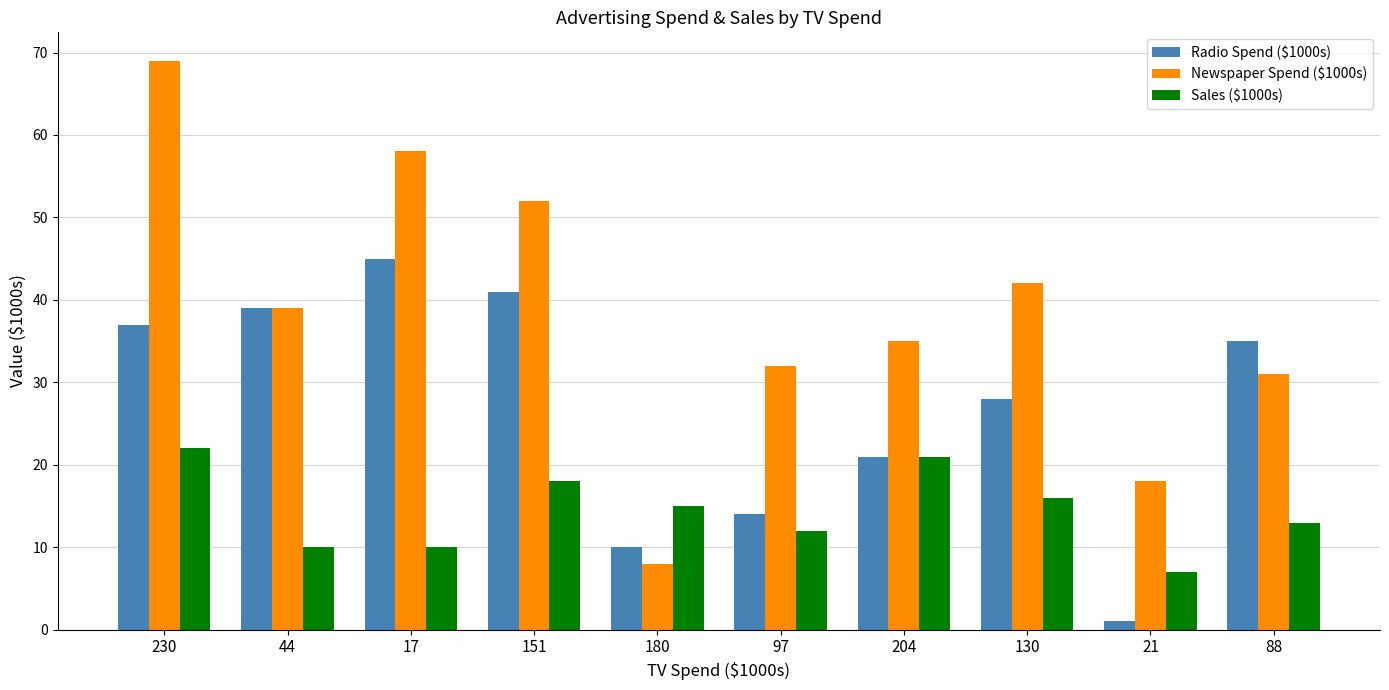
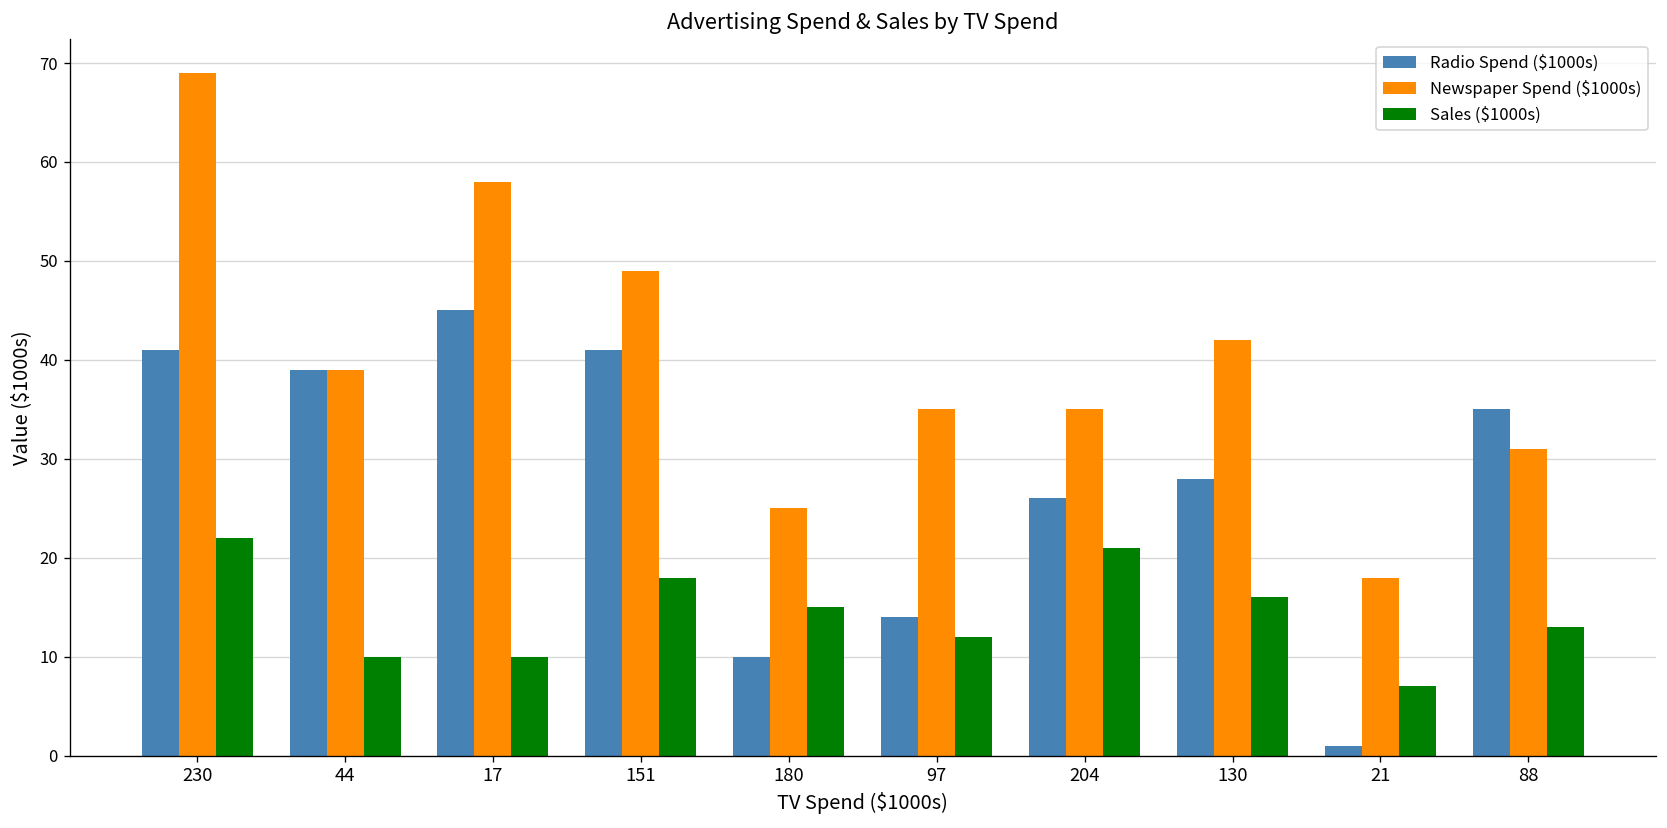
  {
    "Radio Spend ($1000s)": {
-     "230": 37,
+     "230": 41,
      "44": 39,
      "17": 45,
      "151": 41,
      "180": 10,
      "97": 14,
-     "204": 21,
+     "204": 26,
      "130": 28,
      "21": 1,
      "88": 35
    },
    "Newspaper Spend ($1000s)": {
      "230": 69,
      "44": 39,
      "17": 58,
-     "151": 52,
-     "180": 8,
-     "97": 32,
+     "151": 49,
+     "180": 25,
+     "97": 35,
      "204": 35,
      "130": 42,
      "21": 18,
      "88": 31
    },
    "Sales ($1000s)": {
      "230": 22,
      "44": 10,
      "17": 10,
      "151": 18,
      "180": 15,
      "97": 12,
      "204": 21,
      "130": 16,
      "21": 7,
      "88": 13
    }
  }
